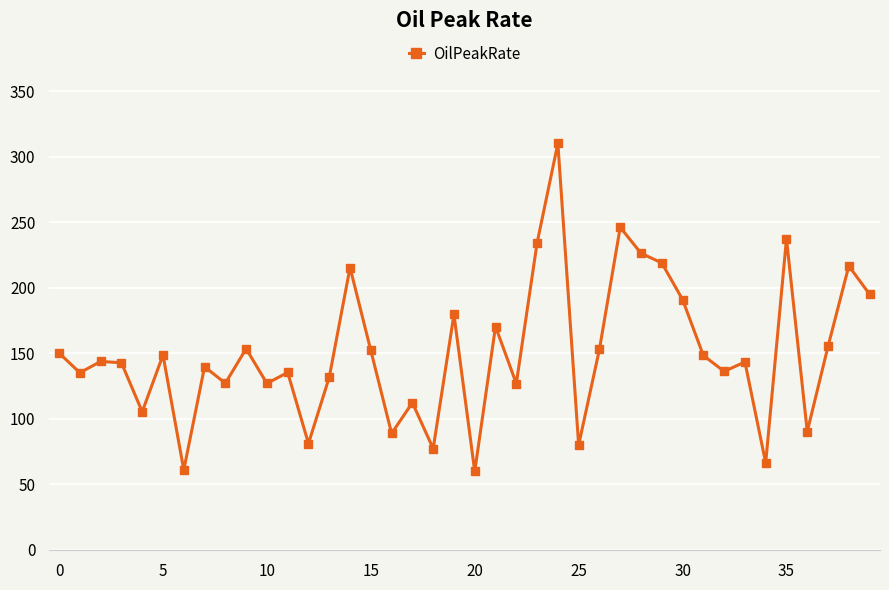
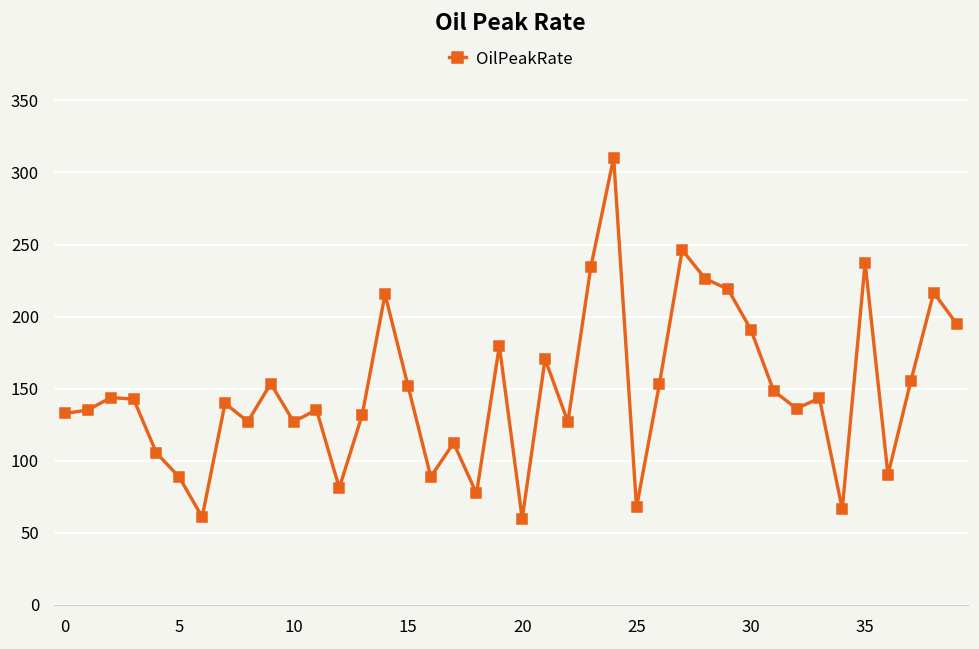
  {
-   "0": 150,
-   "5": 149,
+   "0": 133,
+   "5": 89,
    "10": 127,
    "15": 152,
    "20": 60,
-   "25": 80,
+   "25": 68,
    "30": 191,
    "35": 237
  }
